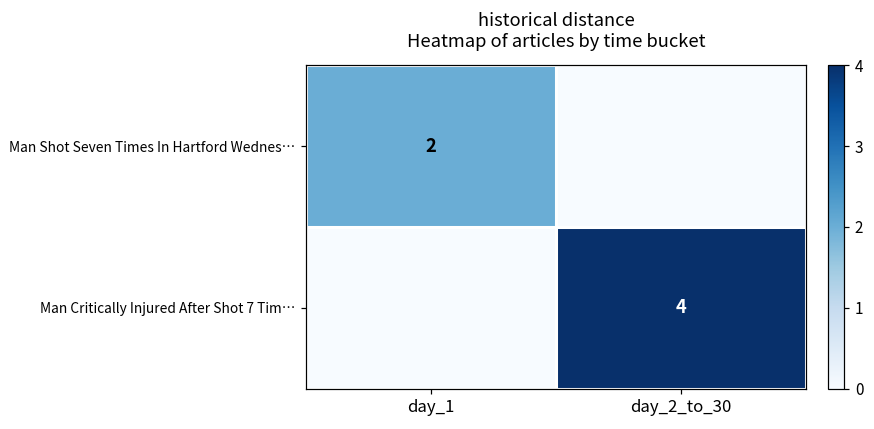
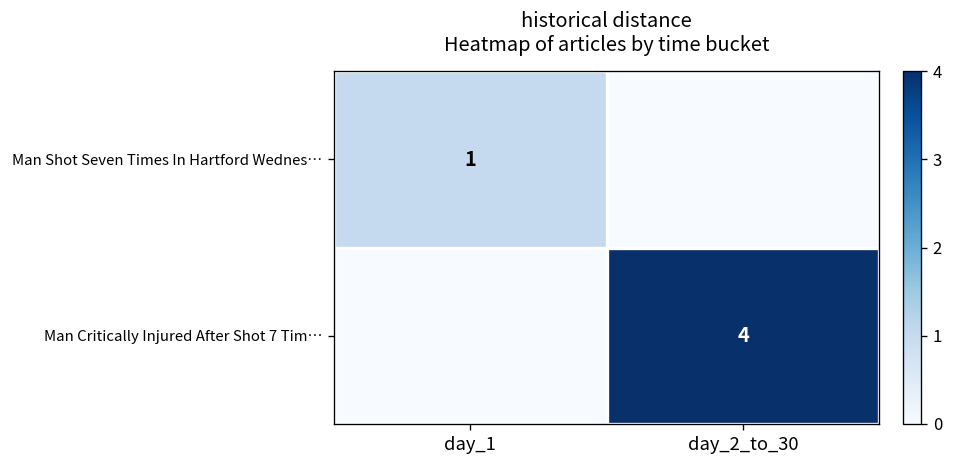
  {
    "Man Shot Seven Times In Hartford Wednes…": {
-     "day_1": 2
+     "day_1": 1
    },
    "Man Critically Injured After Shot 7 Tim…": {
      "day_2_to_30": 4
    }
  }
